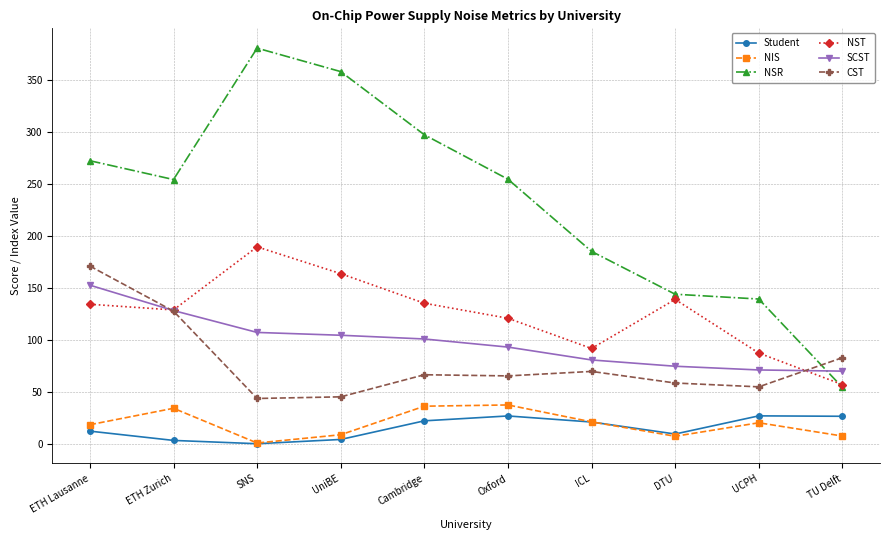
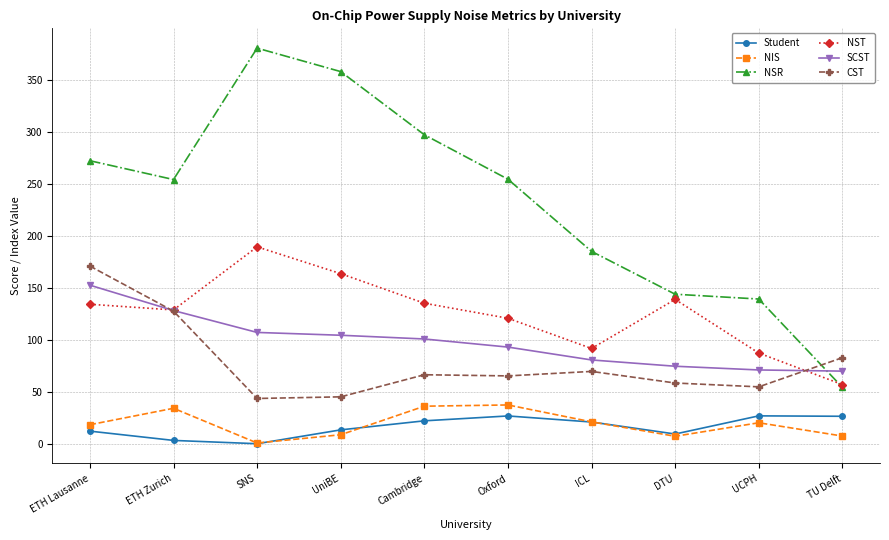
  {
    "Student": {
      "ETH Lausanne": 13,
      "ETH Zurich": 4,
-     "UniBE": 5,
+     "UniBE": 14,
      "Cambridge": 23,
      "Oxford": 27,
      "UCPH": 27,
      "TU Delft": 27
    },
    "NIS": {
      "ETH Lausanne": 19,
      "ETH Zurich": 35,
      "UniBE": 9,
      "Cambridge": 37,
      "Oxford": 38,
      "UCPH": 21,
      "TU Delft": 8
    },
    "NSR": {
      "ETH Lausanne": 272,
      "ETH Zurich": 254,
      "SNS": 380,
      "UniBE": 358,
      "Cambridge": 297,
      "Oxford": 255,
      "ICL": 185,
      "DTU": 144,
      "UCPH": 140,
      "TU Delft": 55
    },
    "NST": {
      "ETH Lausanne": 134,
      "SNS": 190,
      "UniBE": 164,
      "Cambridge": 135,
      "Oxford": 121,
      "ICL": 92,
      "DTU": 139,
      "UCPH": 88,
      "TU Delft": 57
    },
    "SCST": {
      "ETH Lausanne": 153,
      "SNS": 107,
      "UniBE": 105,
      "Cambridge": 101,
      "Oxford": 93,
      "ICL": 81,
      "DTU": 75,
      "UCPH": 71,
      "TU Delft": 70
    },
    "CST": {
      "ETH Lausanne": 171,
      "SNS": 44,
      "UniBE": 46,
      "Cambridge": 67,
      "Oxford": 66,
      "ICL": 70,
      "DTU": 59,
      "UCPH": 55,
      "TU Delft": 83
    }
  }
